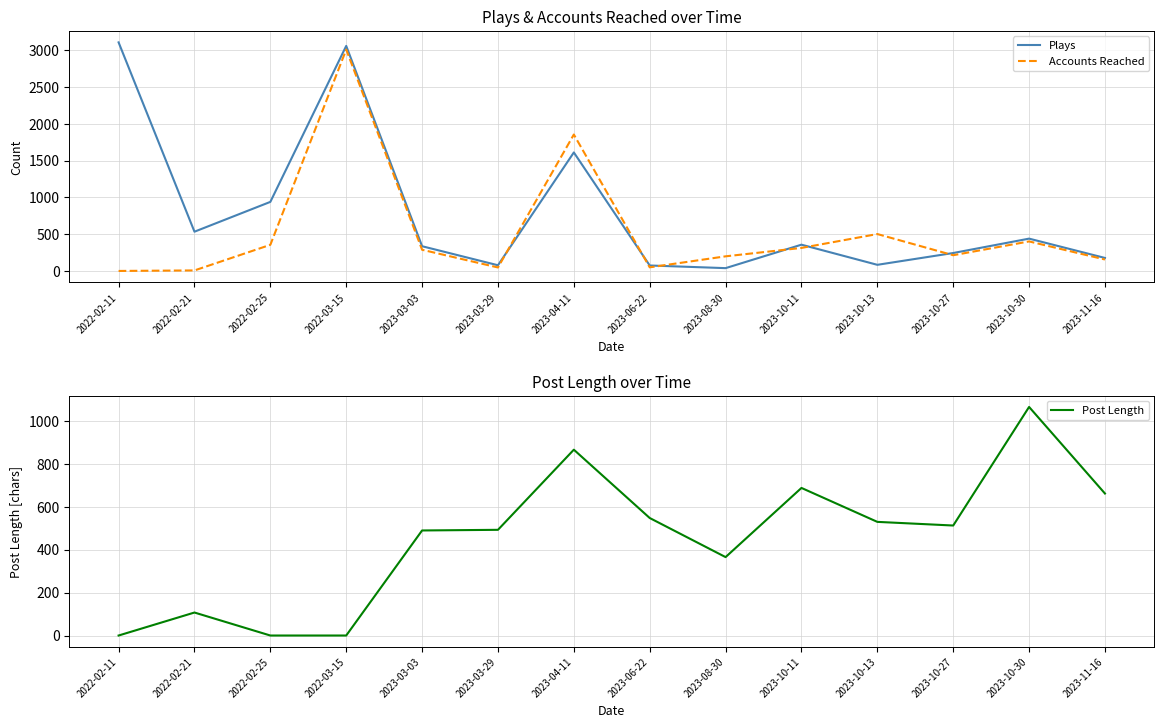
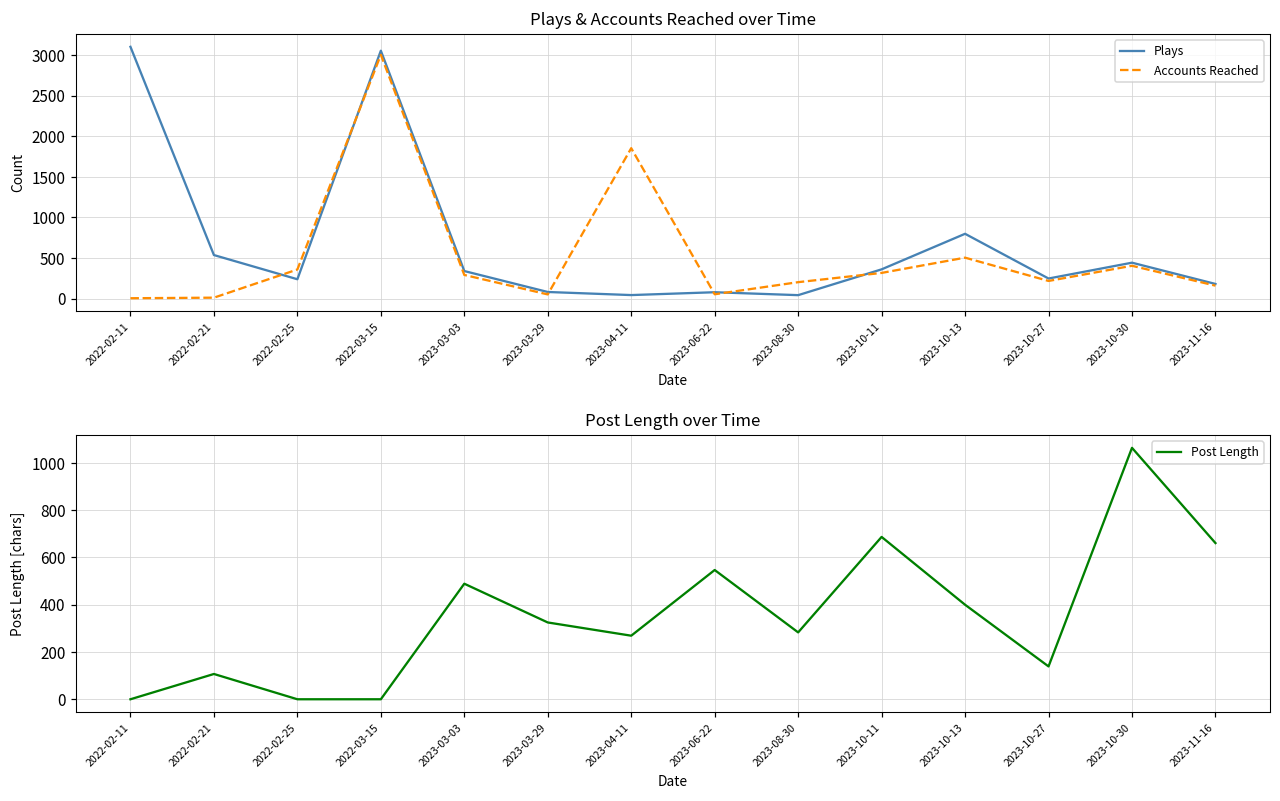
  {
    "Plays & Accounts Reached over Time": {
      "Plays": {
        "2022-02-11": 3100,
        "2022-02-21": 500,
-       "2022-02-25": 900,
+       "2022-02-25": 200,
        "2022-03-15": 3100,
        "2023-03-03": 300,
-       "2023-04-11": 1600,
+       "2023-04-11": 0,
        "2023-08-30": 0,
        "2023-10-11": 400,
-       "2023-10-13": 100,
+       "2023-10-13": 800,
        "2023-10-30": 400
      },
      "Accounts Reached": {
        "2022-02-11": 0,
        "2022-02-21": 0,
        "2022-02-25": 400,
        "2022-03-15": 3000,
        "2023-03-03": 300,
        "2023-04-11": 1900,
        "2023-08-30": 200,
        "2023-10-11": 300,
        "2023-10-13": 500,
        "2023-10-30": 400
      }
    },
    "Post Length over Time": {
      "2022-02-11": 0,
      "2022-02-21": 110,
      "2022-02-25": 0,
      "2022-03-15": 0,
      "2023-03-03": 490,
-     "2023-03-29": 490,
-     "2023-04-11": 870,
+     "2023-03-29": 330,
+     "2023-04-11": 270,
      "2023-06-22": 550,
-     "2023-08-30": 370,
+     "2023-08-30": 280,
      "2023-10-11": 690,
-     "2023-10-13": 530,
-     "2023-10-27": 510,
+     "2023-10-13": 400,
+     "2023-10-27": 140,
      "2023-10-30": 1060,
      "2023-11-16": 660
    }
  }
